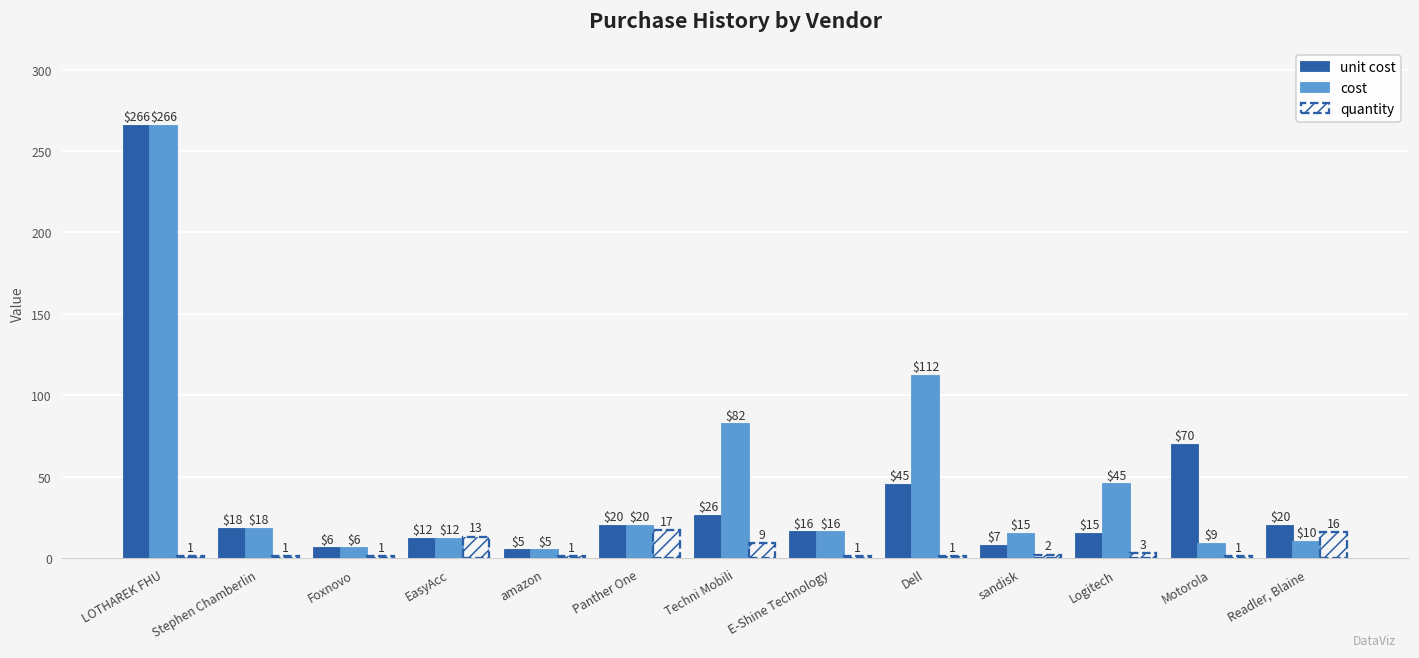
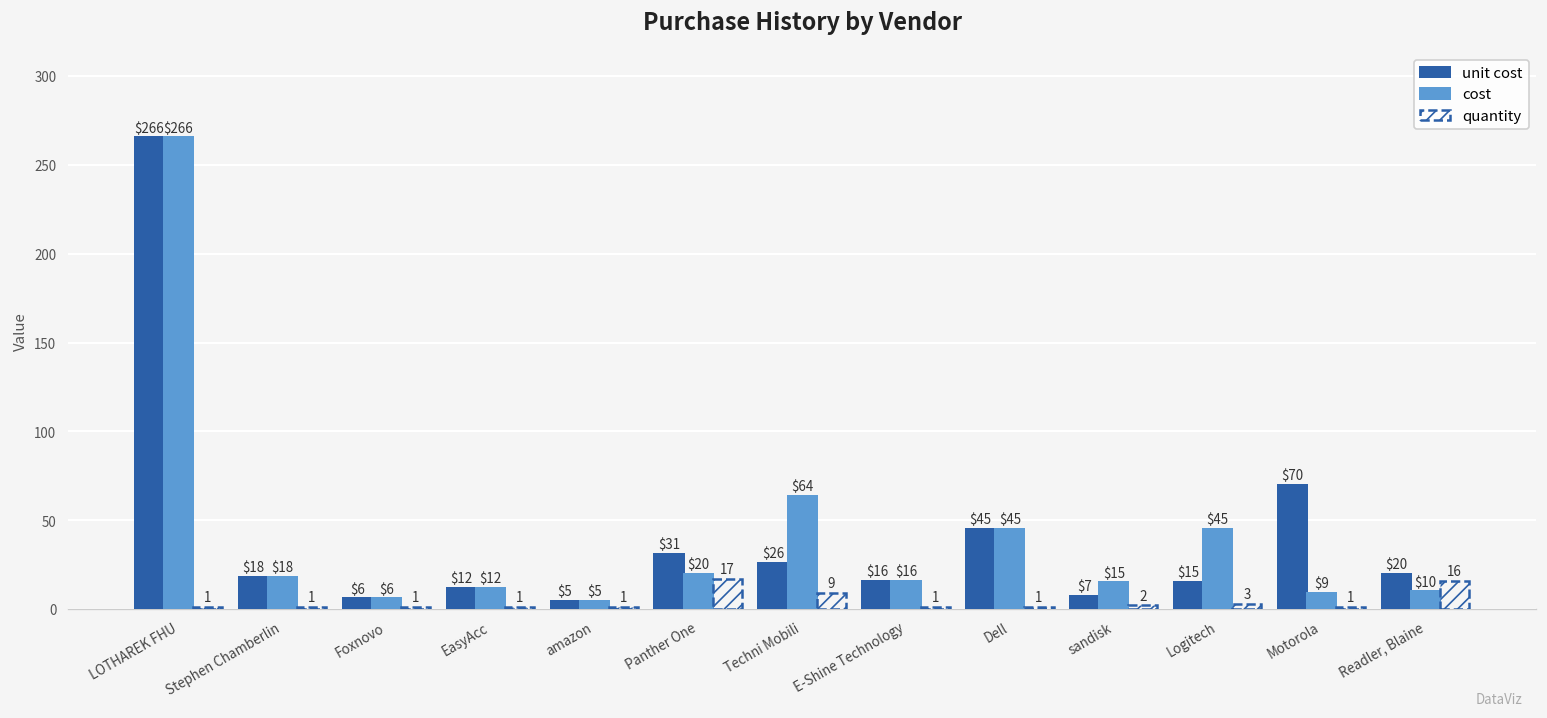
  {
    "unit cost": {
      "LOTHAREK FHU": "$266",
      "Stephen Chamberlin": "$18",
      "Foxnovo": "$6",
      "EasyAcc": "$12",
      "amazon": "$5",
-     "Panther One": "$20",
+     "Panther One": "$31",
      "Techni Mobili": "$26",
      "E-Shine Technology": "$16",
      "Dell": "$45",
      "sandisk": "$7",
      "Logitech": "$15",
      "Motorola": "$70",
      "Readler, Blaine": "$20"
    },
    "cost": {
      "LOTHAREK FHU": "$266",
      "Stephen Chamberlin": "$18",
      "Foxnovo": "$6",
      "EasyAcc": "$12",
      "amazon": "$5",
      "Panther One": "$20",
-     "Techni Mobili": "$82",
+     "Techni Mobili": "$64",
      "E-Shine Technology": "$16",
-     "Dell": "$112",
+     "Dell": "$45",
      "sandisk": "$15",
      "Logitech": "$45",
      "Motorola": "$9",
      "Readler, Blaine": "$10"
    },
    "quantity": {
      "LOTHAREK FHU": "1",
      "Stephen Chamberlin": "1",
      "Foxnovo": "1",
-     "EasyAcc": "13",
+     "EasyAcc": "1",
      "amazon": "1",
      "Panther One": "17",
      "Techni Mobili": "9",
      "E-Shine Technology": "1",
      "Dell": "1",
      "sandisk": "2",
      "Logitech": "3",
      "Motorola": "1",
      "Readler, Blaine": "16"
    }
  }
